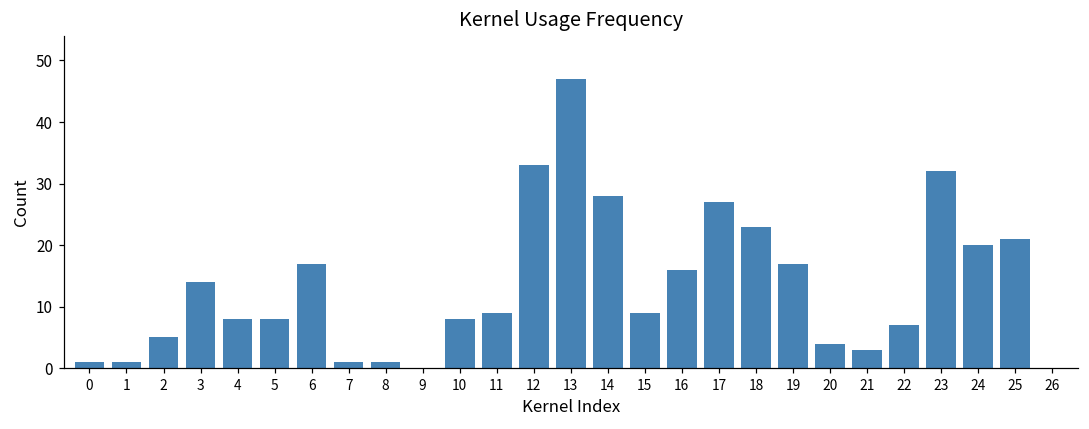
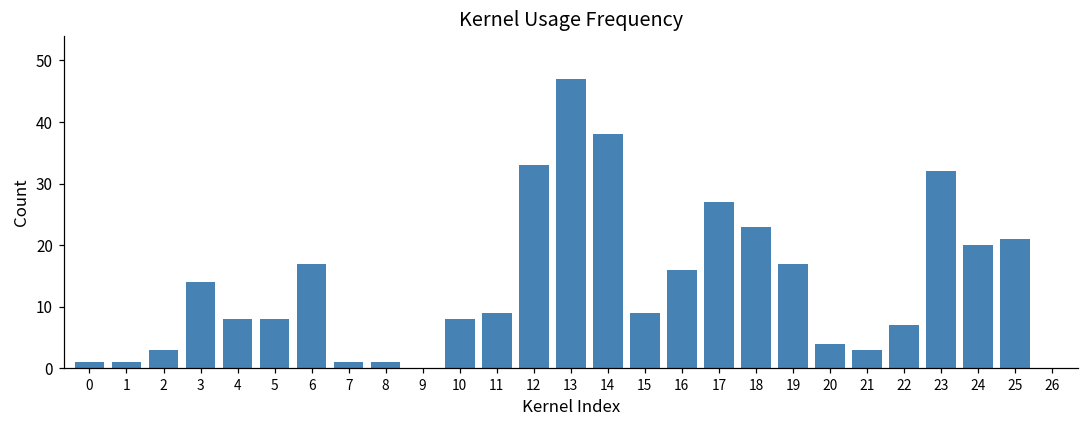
  {
    "0": 1,
    "1": 1,
-   "2": 5,
+   "2": 3,
    "3": 14,
    "4": 8,
    "5": 8,
    "6": 17,
    "7": 1,
    "8": 1,
    "9": 0,
    "10": 8,
    "11": 9,
    "12": 33,
    "13": 47,
-   "14": 28,
+   "14": 38,
    "15": 9,
    "16": 16,
    "17": 27,
    "18": 23,
    "19": 17,
    "20": 4,
    "21": 3,
    "22": 7,
    "23": 32,
    "24": 20,
    "25": 21,
    "26": 0
  }
